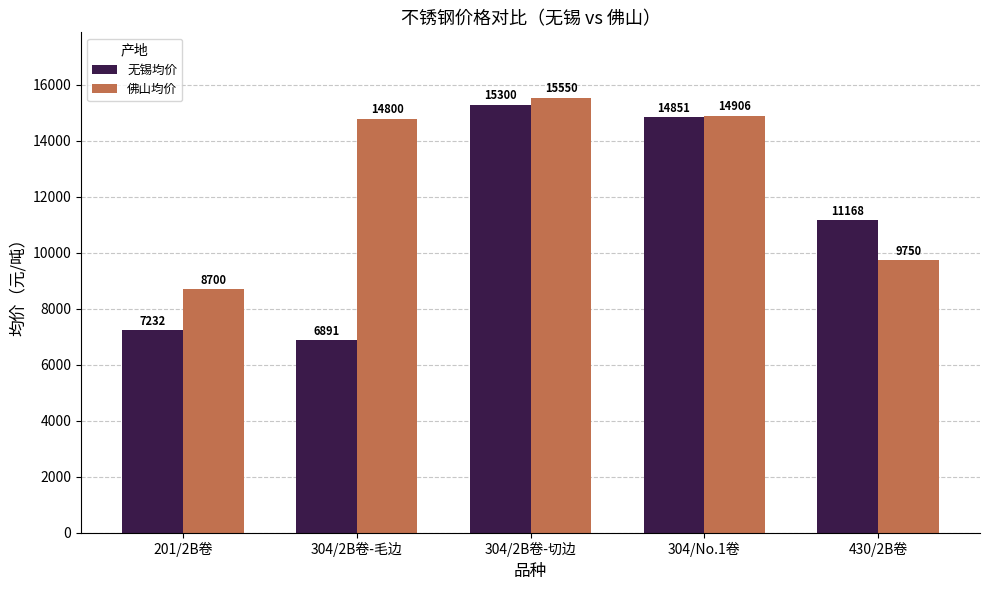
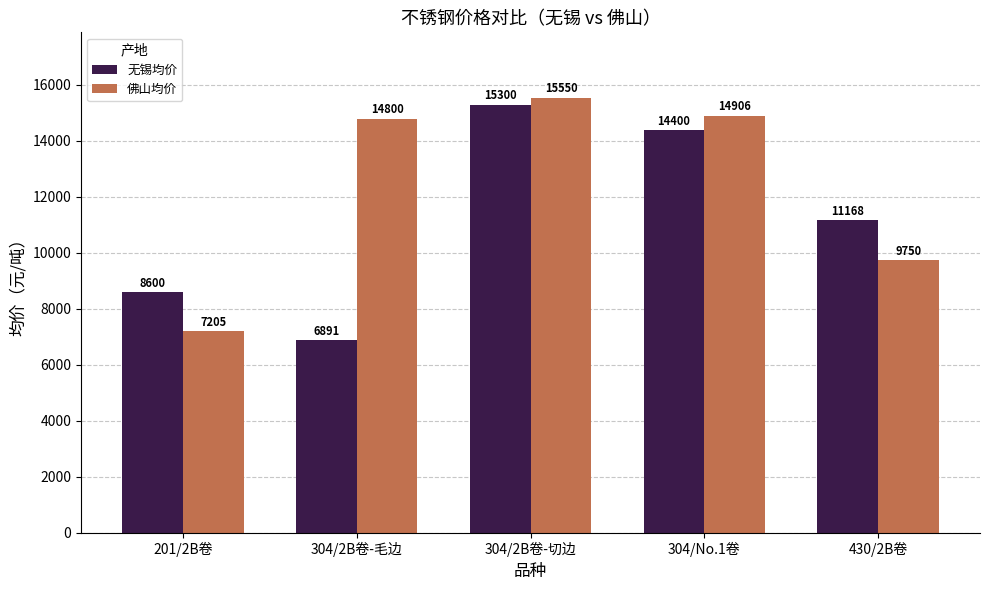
  {
    "无锡均价": {
-     "201/2B卷": 7232,
+     "201/2B卷": 8600,
      "304/2B卷-毛边": 6891,
      "304/2B卷-切边": 15300,
-     "304/No.1卷": 14851,
+     "304/No.1卷": 14400,
      "430/2B卷": 11168
    },
    "佛山均价": {
-     "201/2B卷": 8700,
+     "201/2B卷": 7205,
      "304/2B卷-毛边": 14800,
      "304/2B卷-切边": 15550,
      "304/No.1卷": 14906,
      "430/2B卷": 9750
    }
  }
